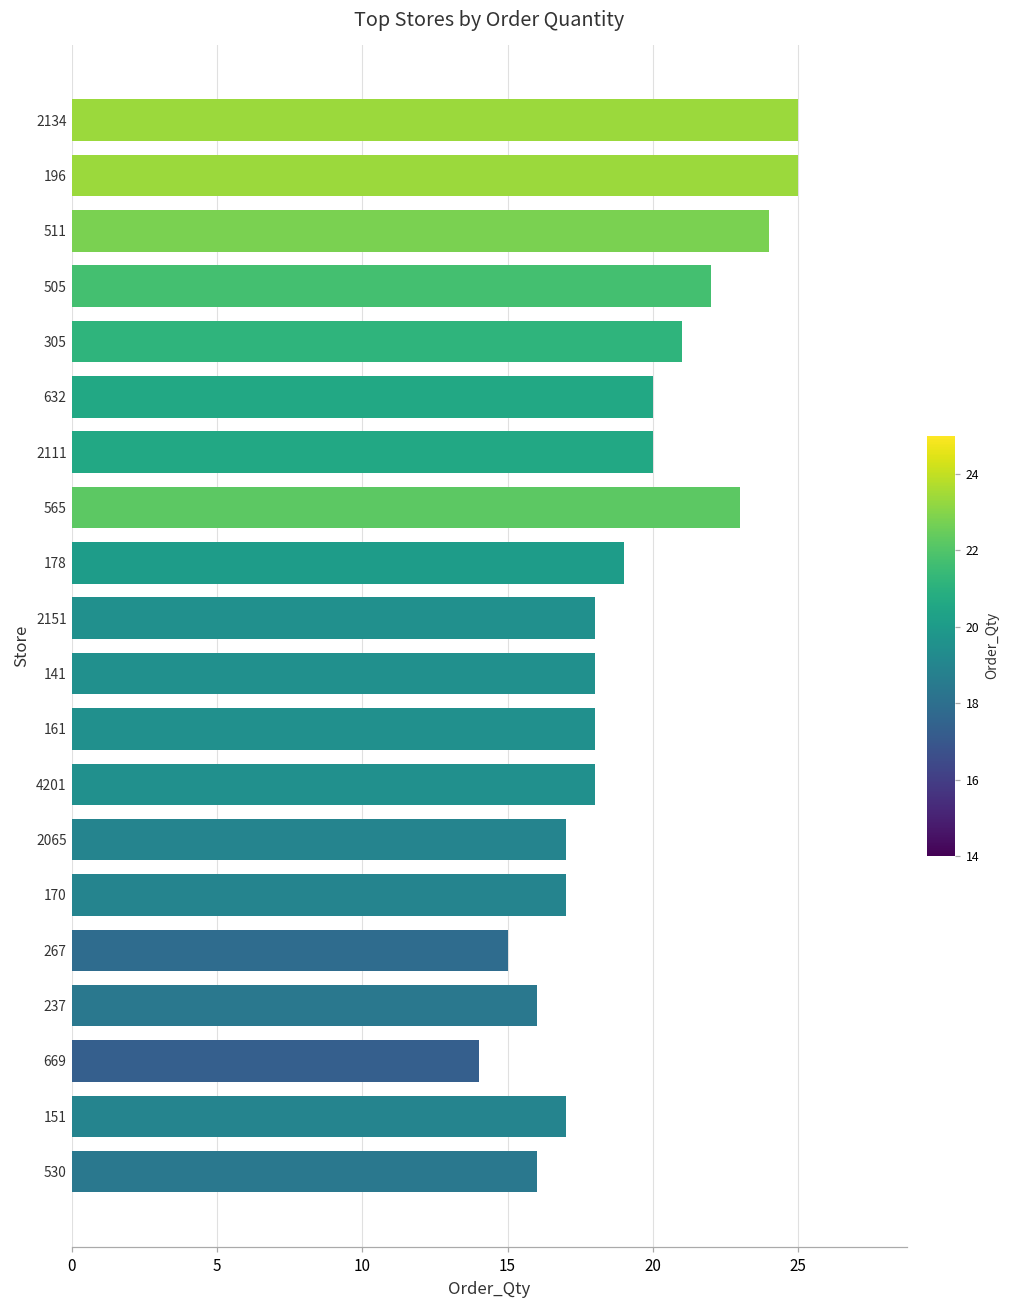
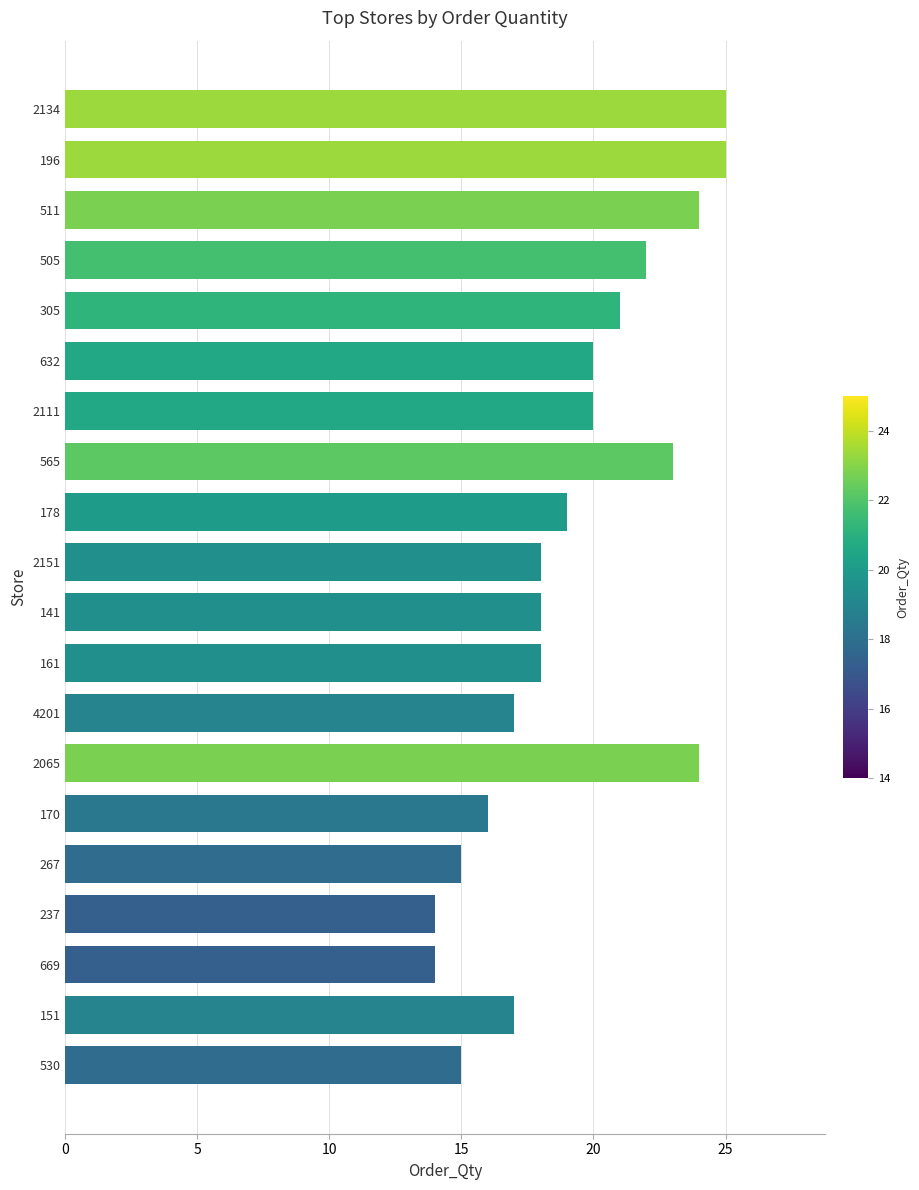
  {
    "2134": 25,
    "196": 25,
    "511": 24,
    "505": 22,
    "305": 21,
    "632": 20,
    "2111": 20,
    "565": 23,
    "178": 19,
    "2151": 18,
    "141": 18,
    "161": 18,
-   "4201": 18,
-   "2065": 17,
-   "170": 17,
+   "4201": 17,
+   "2065": 24,
+   "170": 16,
    "267": 15,
-   "237": 16,
+   "237": 14,
    "669": 14,
    "151": 17,
-   "530": 16
+   "530": 15
  }
